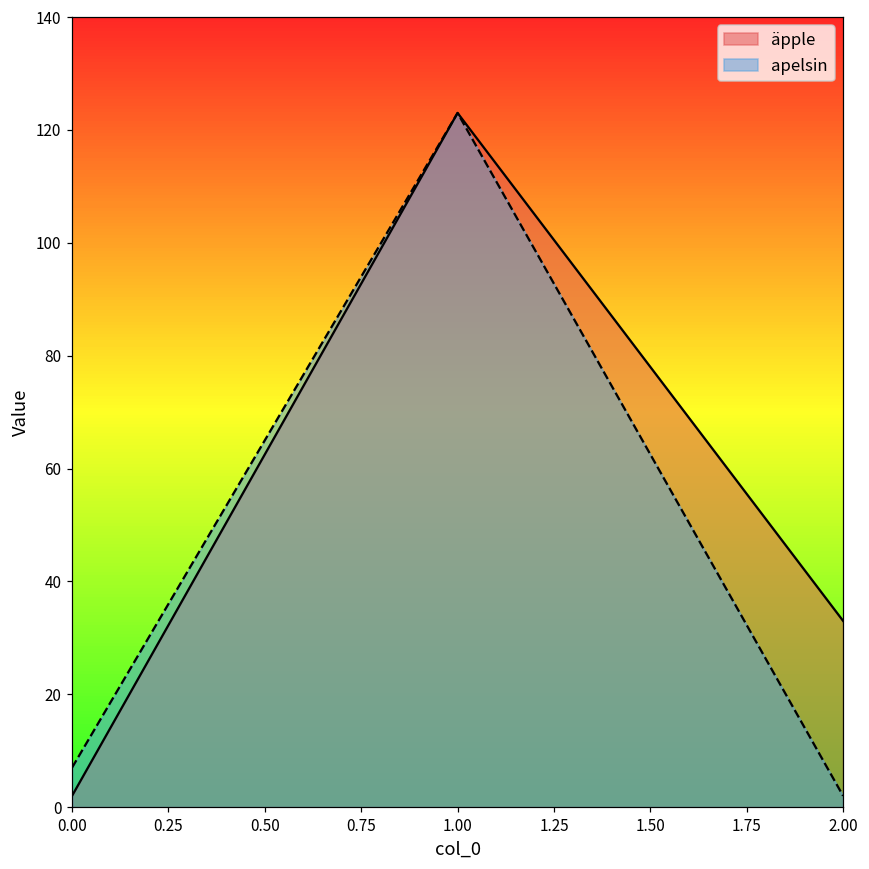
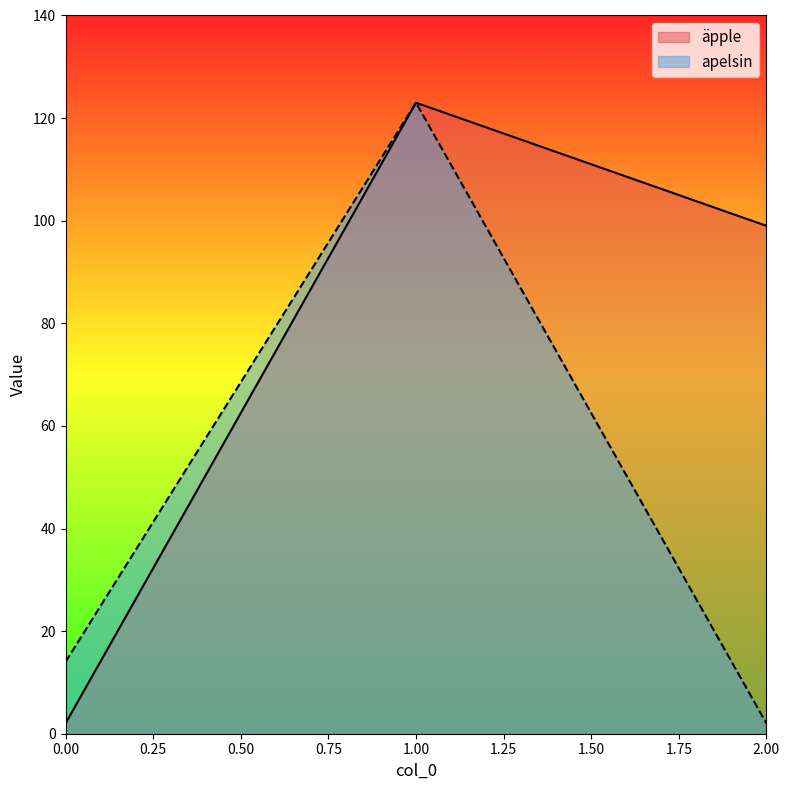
  {
    "äpple": {
      "0.00": 2,
-     "2.00": 33
+     "2.00": 99
    },
    "apelsin": {
-     "0.00": 7,
+     "0.00": 14,
      "2.00": 2
    }
  }
